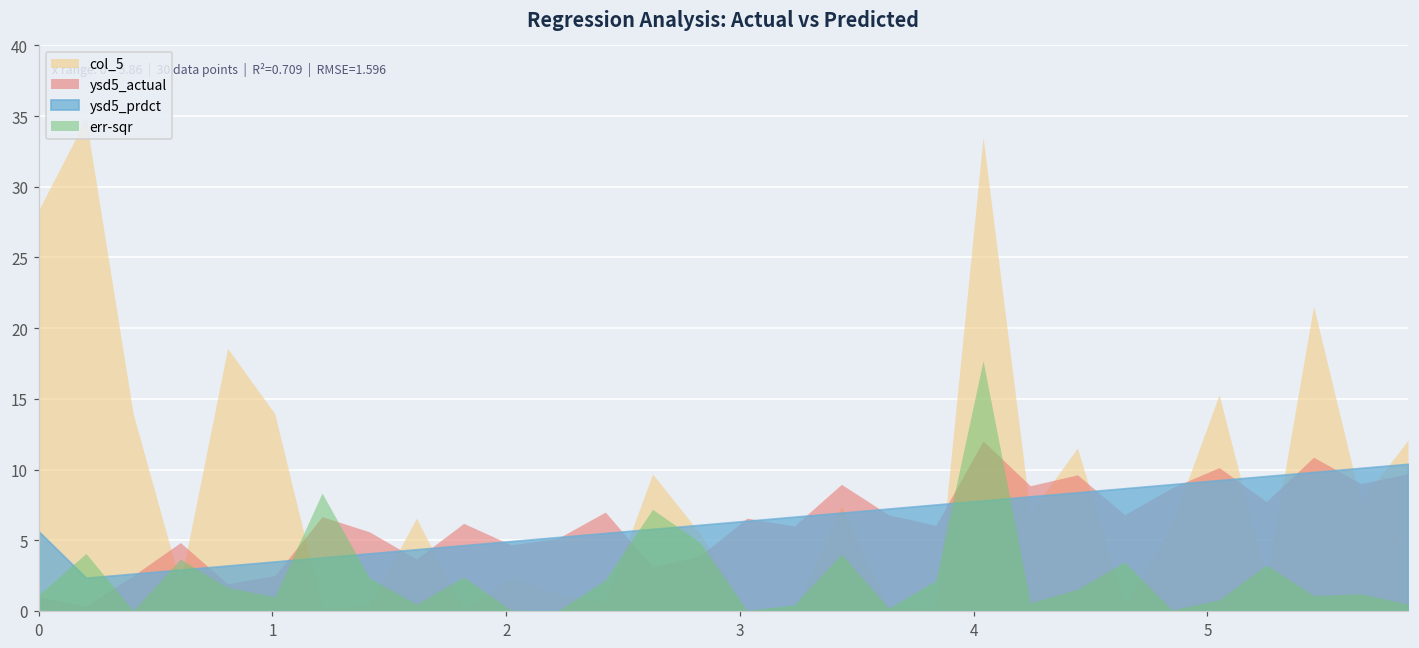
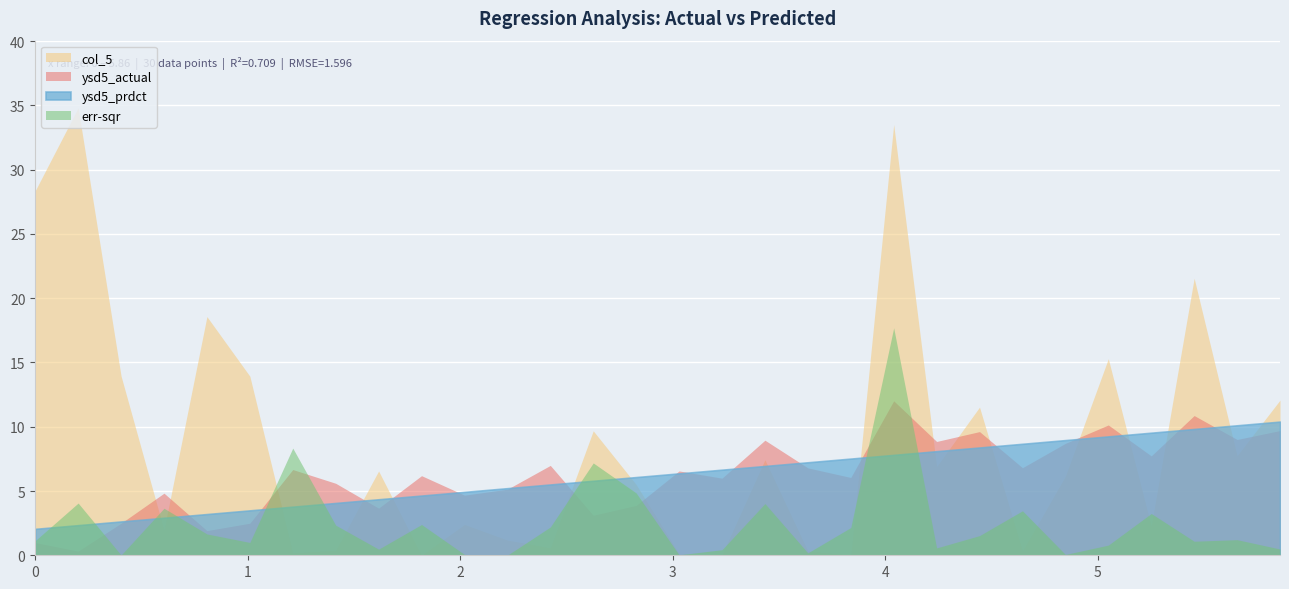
  {
    "col_5": {
      "0": 28.4
    },
    "ysd5_prdct": {
-     "0": 5.6
+     "0": 2.1
    }
  }
